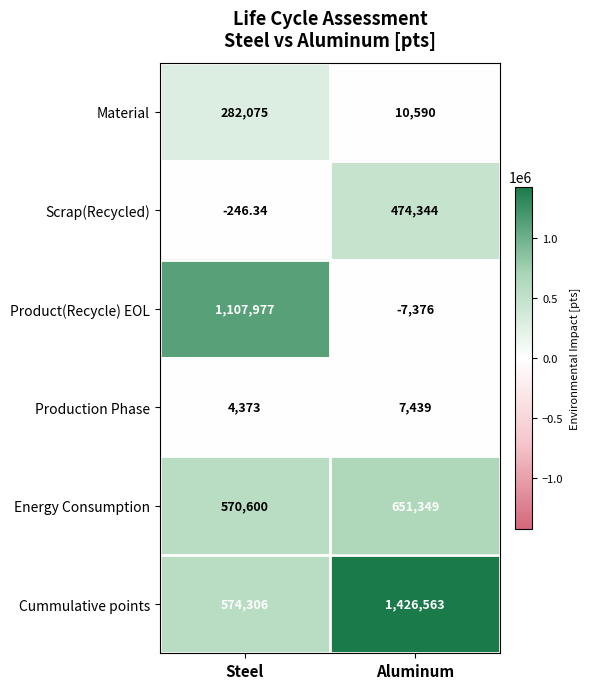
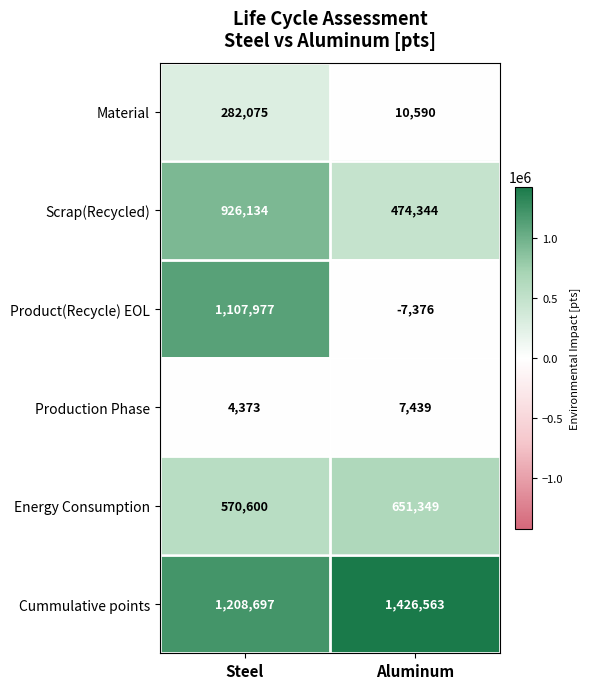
  {
    "Material": {
      "Steel": "282,075",
      "Aluminum": "10,590"
    },
    "Scrap(Recycled)": {
-     "Steel": "-246.34",
+     "Steel": "926,134",
      "Aluminum": "474,344"
    },
    "Product(Recycle) EOL": {
      "Steel": "1,107,977",
      "Aluminum": "-7,376"
    },
    "Production Phase": {
      "Steel": "4,373",
      "Aluminum": "7,439"
    },
    "Energy Consumption": {
      "Steel": "570,600",
      "Aluminum": "651,349"
    },
    "Cummulative points": {
-     "Steel": "574,306",
+     "Steel": "1,208,697",
      "Aluminum": "1,426,563"
    }
  }
